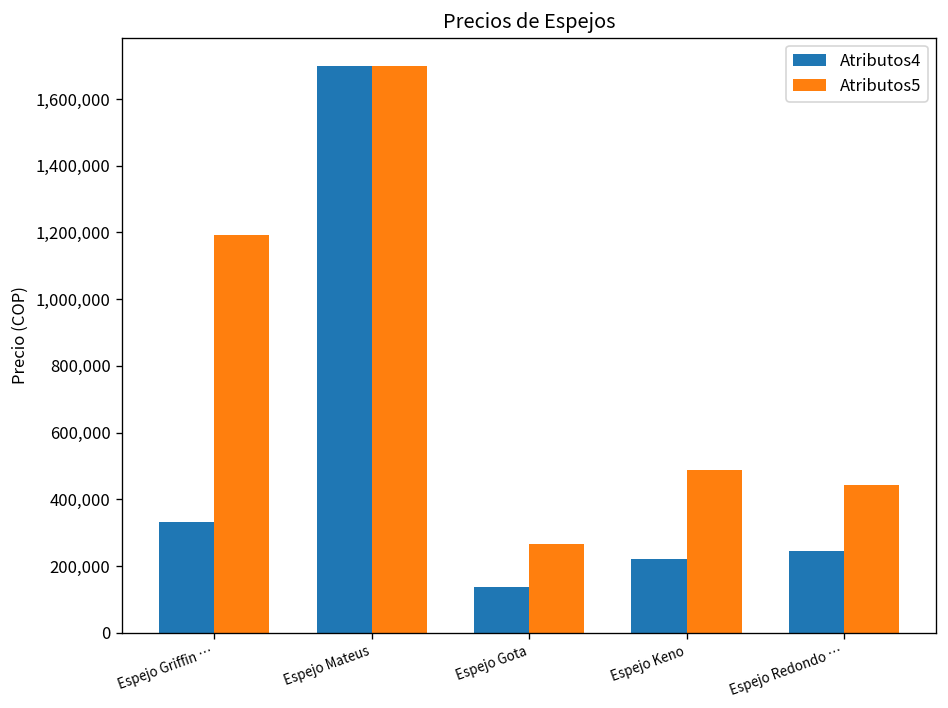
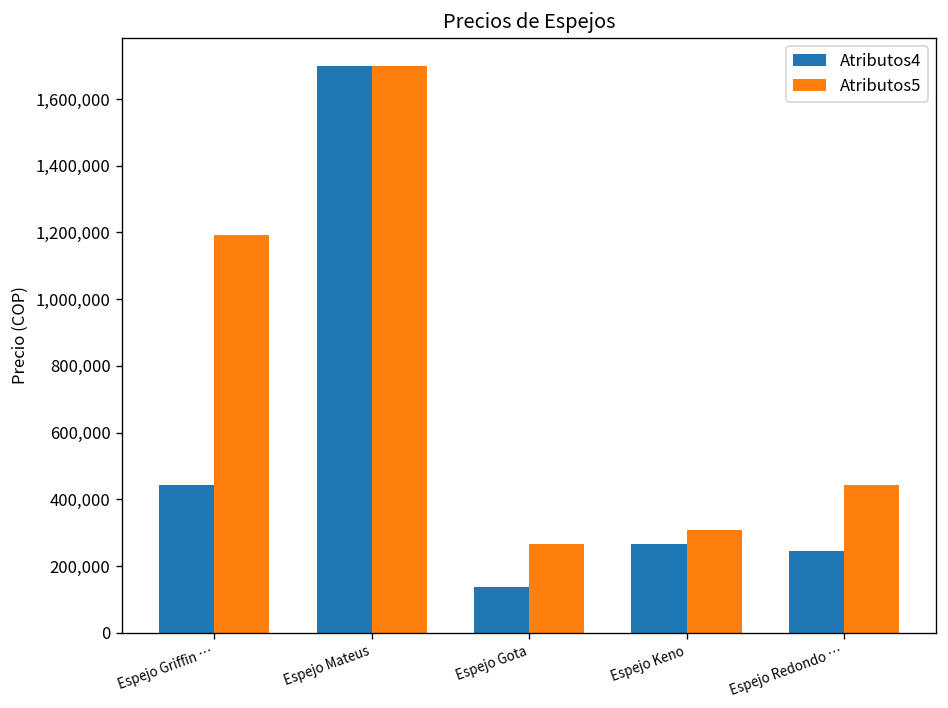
  {
    "Atributos4": {
-     "Espejo Griffin …": "330,000",
+     "Espejo Griffin …": "440,000",
      "Espejo Mateus": "1,700,000",
      "Espejo Gota": "140,000",
-     "Espejo Keno": "220,000",
+     "Espejo Keno": "270,000",
      "Espejo Redondo …": "240,000"
    },
    "Atributos5": {
      "Espejo Griffin …": "1,190,000",
      "Espejo Mateus": "1,700,000",
      "Espejo Gota": "270,000",
-     "Espejo Keno": "490,000",
+     "Espejo Keno": "310,000",
      "Espejo Redondo …": "440,000"
    }
  }
